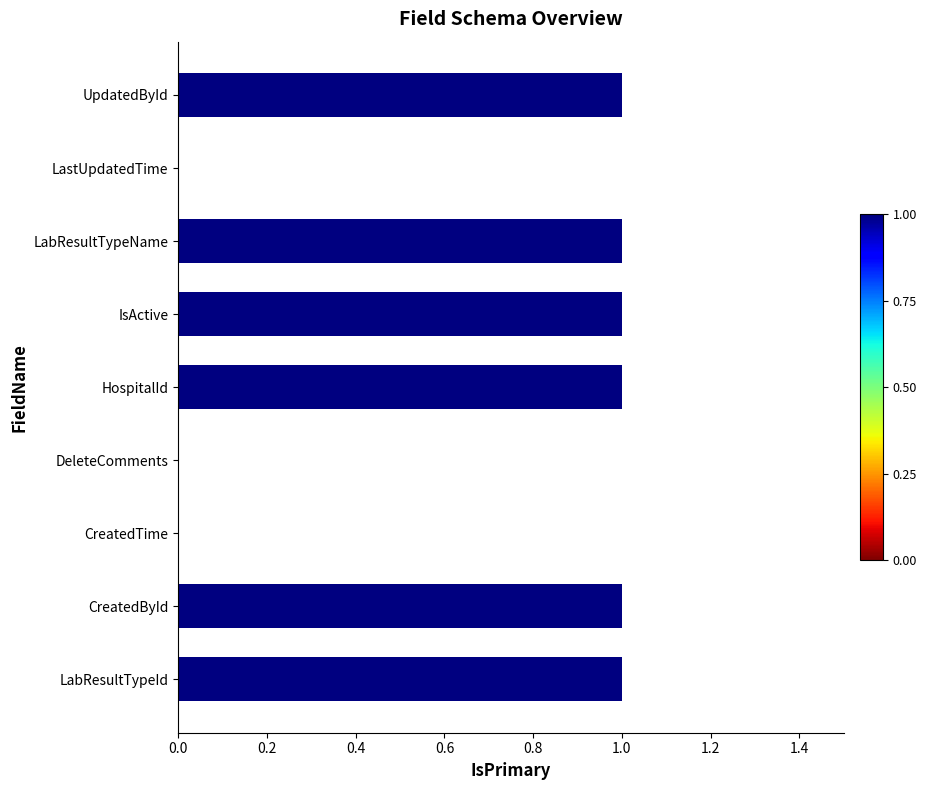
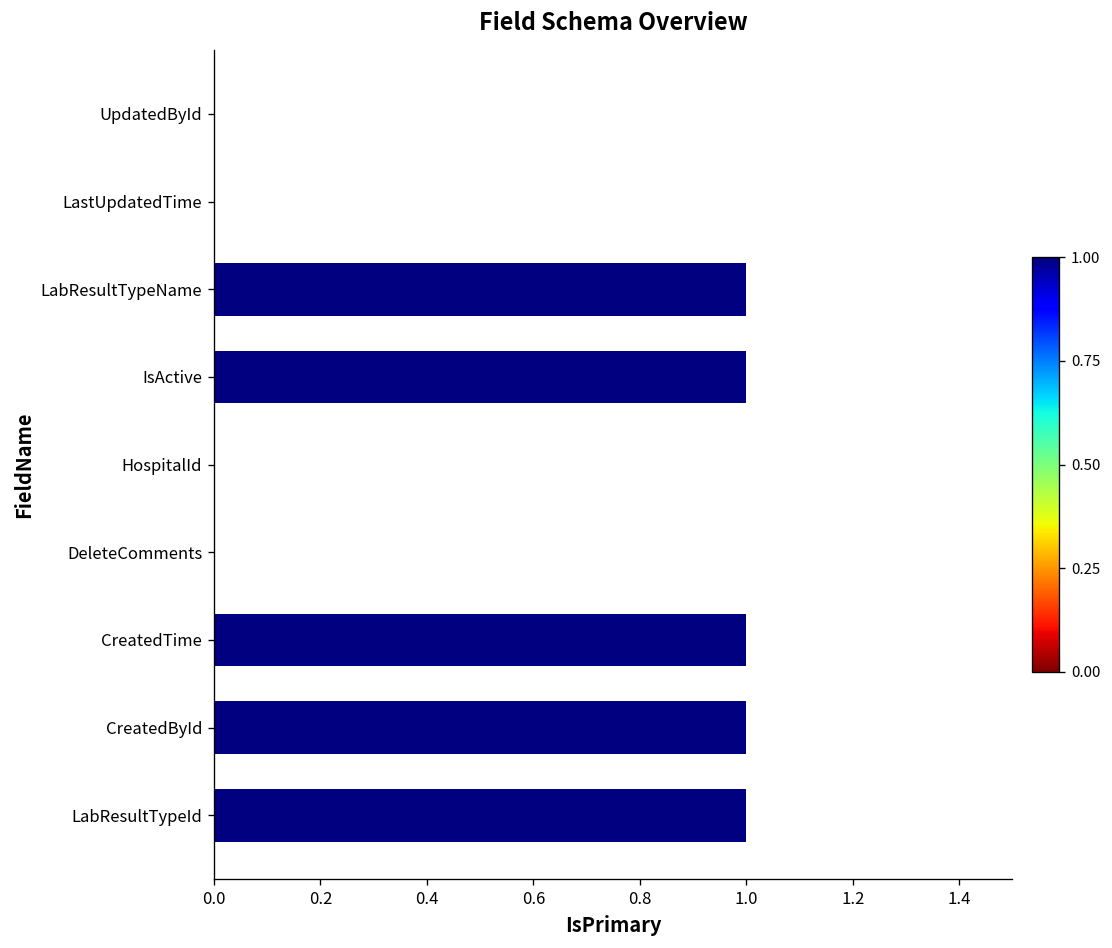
  {
-   "UpdatedById": 1,
+   "UpdatedById": 0,
    "LastUpdatedTime": 0,
    "LabResultTypeName": 1,
    "IsActive": 1,
-   "HospitalId": 1,
+   "HospitalId": 0,
    "DeleteComments": 0,
-   "CreatedTime": 0,
+   "CreatedTime": 1,
    "CreatedById": 1,
    "LabResultTypeId": 1
  }
